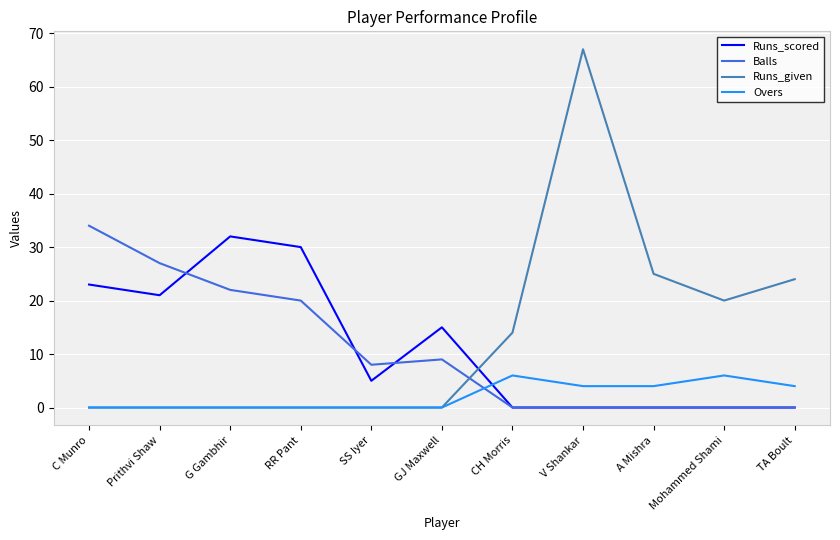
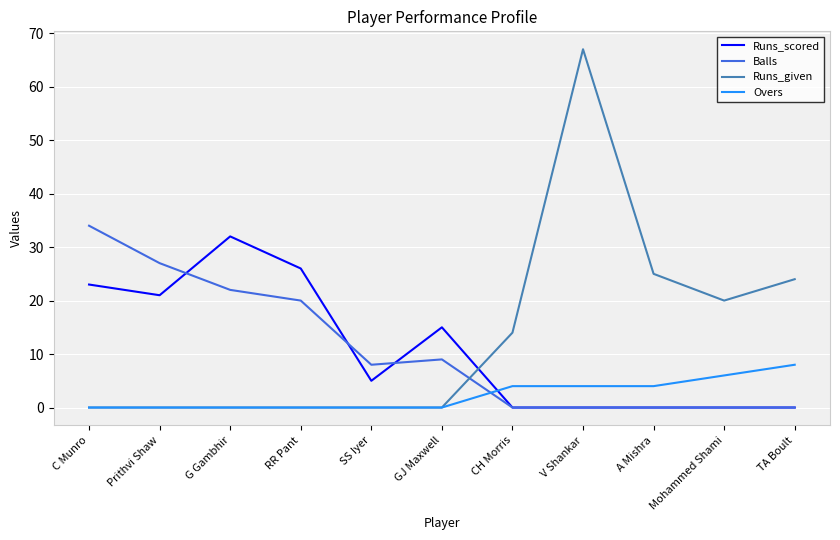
  {
    "Runs_scored": {
      "C Munro": 23,
      "Prithvi Shaw": 21,
      "G Gambhir": 32,
-     "RR Pant": 30,
+     "RR Pant": 26,
      "SS Iyer": 5,
      "GJ Maxwell": 15
    },
    "Overs": {
-     "CH Morris": 6,
+     "CH Morris": 4,
      "V Shankar": 4,
      "A Mishra": 4,
      "Mohammed Shami": 6,
-     "TA Boult": 4
+     "TA Boult": 8
    }
  }
